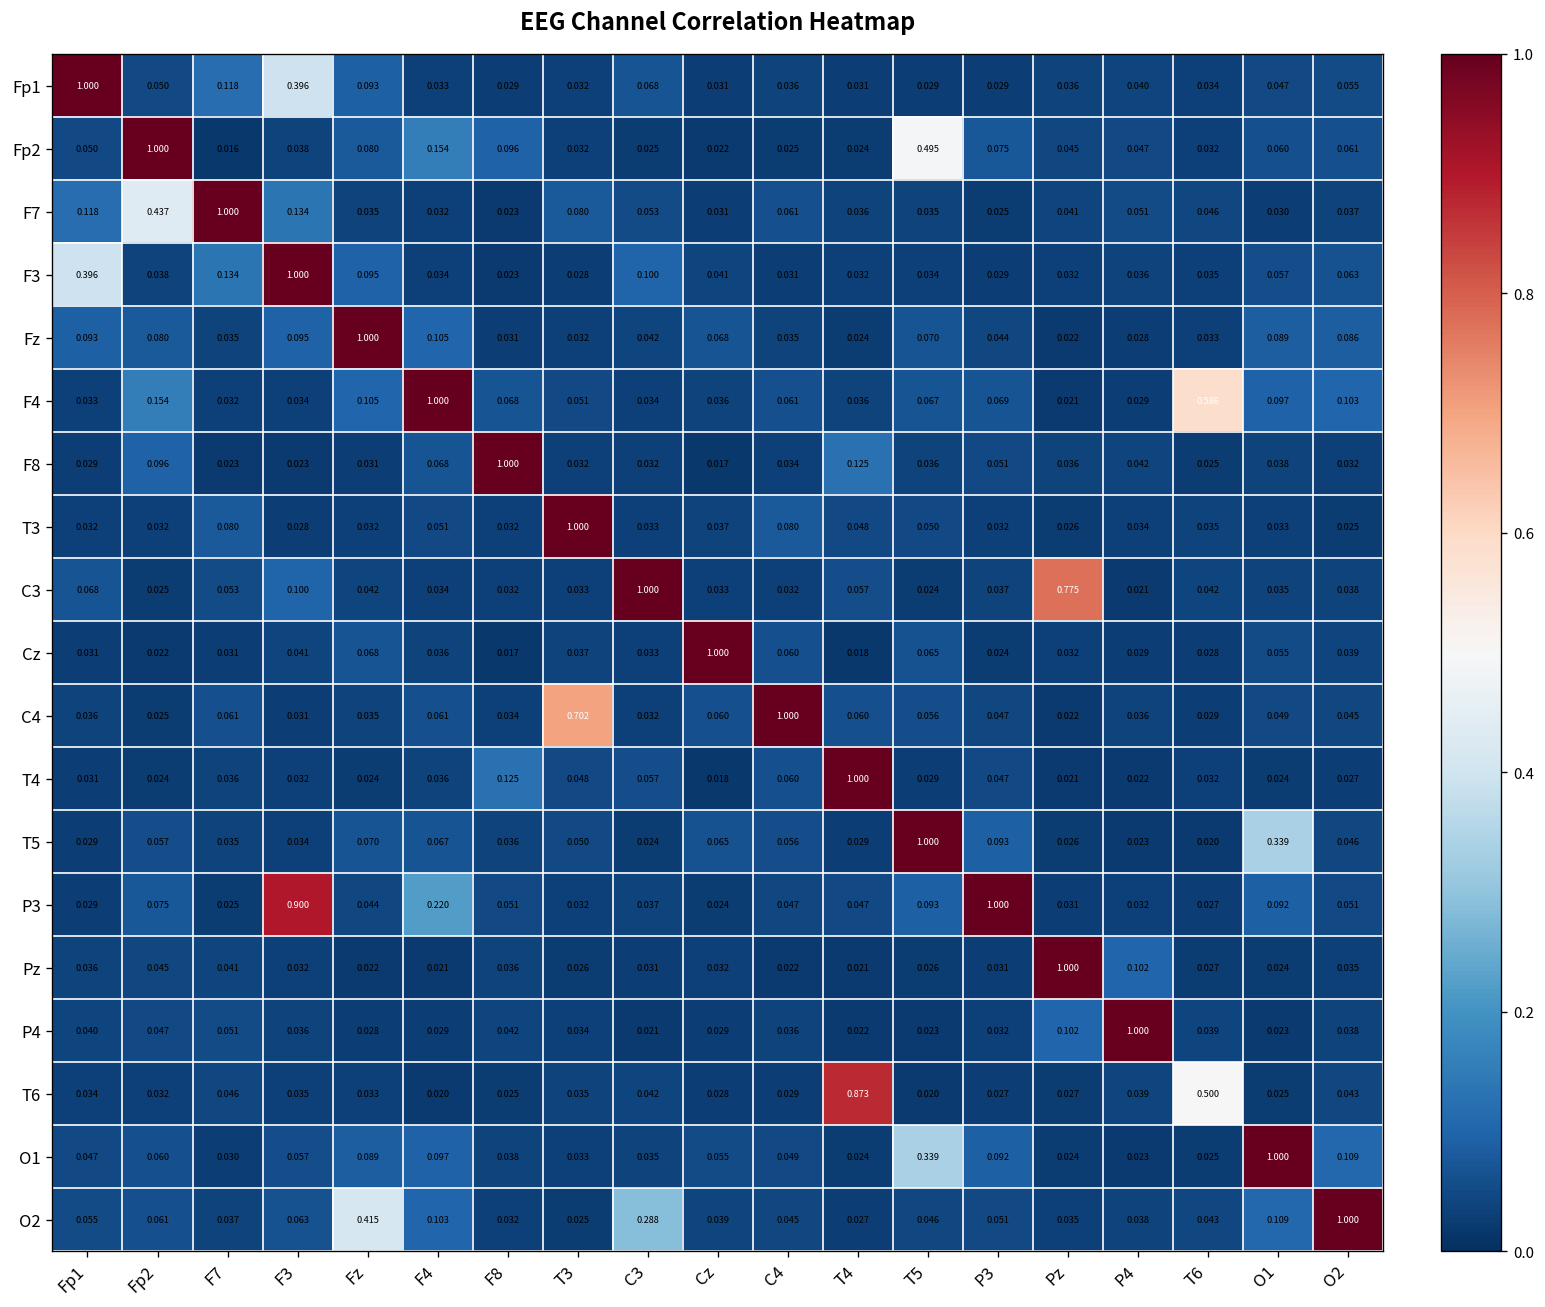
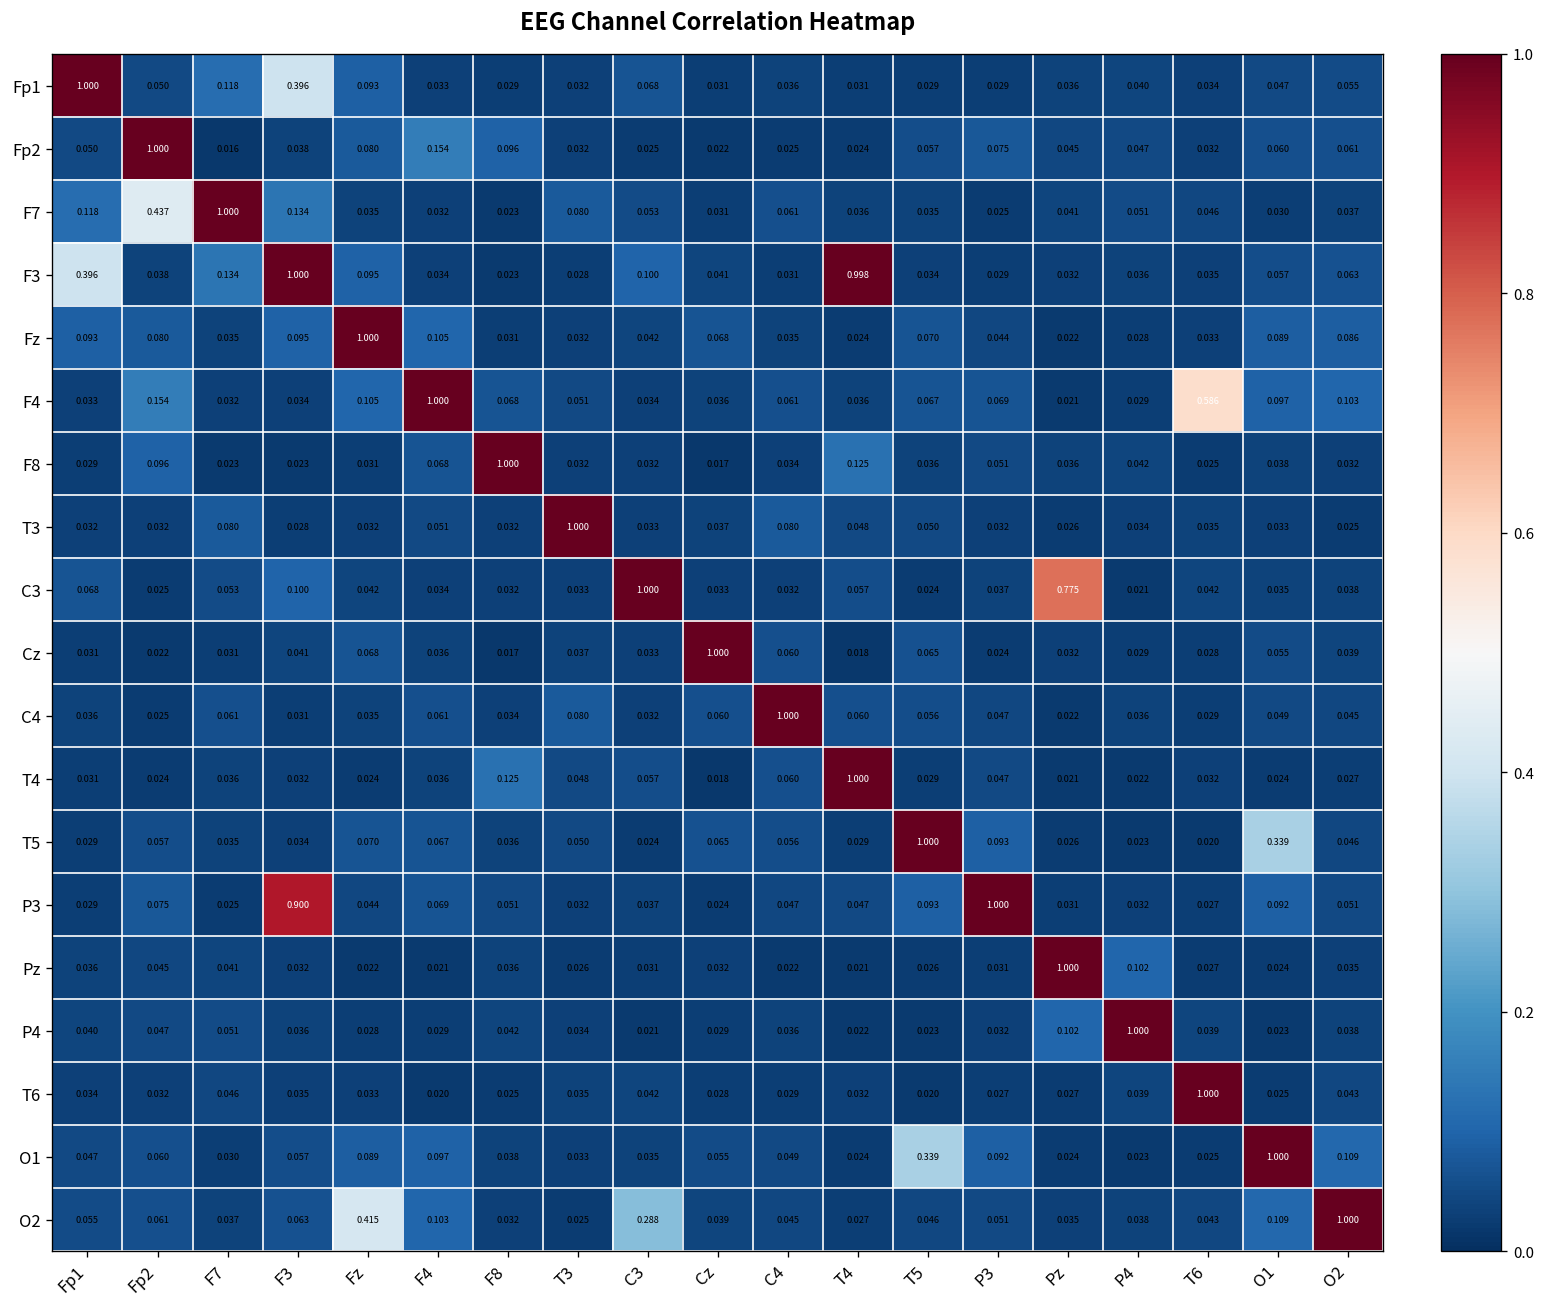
  {
    "Fp2": {
      "Fp1": 0.050,
      "Fp2": 1.000,
      "F7": 0.016,
      "F3": 0.038,
      "Fz": 0.080,
      "F4": 0.154,
      "F8": 0.096,
      "T3": 0.032,
      "C3": 0.025,
      "Cz": 0.022,
      "C4": 0.025,
      "T4": 0.024,
-     "T5": 0.495,
+     "T5": 0.057,
      "P3": 0.075,
      "Pz": 0.045,
      "P4": 0.047,
      "T6": 0.032,
      "O1": 0.060,
      "O2": 0.061
    },
    "F3": {
      "Fp1": 0.396,
      "Fp2": 0.038,
      "F7": 0.134,
      "F3": 1.000,
      "Fz": 0.095,
      "F4": 0.034,
      "F8": 0.023,
      "T3": 0.028,
      "C3": 0.100,
      "Cz": 0.041,
      "C4": 0.031,
-     "T4": 0.032,
+     "T4": 0.998,
      "T5": 0.034,
      "P3": 0.029,
      "Pz": 0.032,
      "P4": 0.036,
      "T6": 0.035,
      "O1": 0.057,
      "O2": 0.063
    },
    "C4": {
      "Fp1": 0.036,
      "Fp2": 0.025,
      "F7": 0.061,
      "F3": 0.031,
      "Fz": 0.035,
      "F4": 0.061,
      "F8": 0.034,
-     "T3": 0.702,
+     "T3": 0.080,
      "C3": 0.032,
      "Cz": 0.060,
      "C4": 1.000,
      "T4": 0.060,
      "T5": 0.056,
      "P3": 0.047,
      "Pz": 0.022,
      "P4": 0.036,
      "T6": 0.029,
      "O1": 0.049,
      "O2": 0.045
    },
    "P3": {
      "Fp1": 0.029,
      "Fp2": 0.075,
      "F7": 0.025,
      "F3": 0.900,
      "Fz": 0.044,
-     "F4": 0.220,
+     "F4": 0.069,
      "F8": 0.051,
      "T3": 0.032,
      "C3": 0.037,
      "Cz": 0.024,
      "C4": 0.047,
      "T4": 0.047,
      "T5": 0.093,
      "P3": 1.000,
      "Pz": 0.031,
      "P4": 0.032,
      "T6": 0.027,
      "O1": 0.092,
      "O2": 0.051
    },
    "T6": {
      "Fp1": 0.034,
      "Fp2": 0.032,
      "F7": 0.046,
      "F3": 0.035,
      "Fz": 0.033,
      "F4": 0.020,
      "F8": 0.025,
      "T3": 0.035,
      "C3": 0.042,
      "Cz": 0.028,
      "C4": 0.029,
-     "T4": 0.873,
+     "T4": 0.032,
      "T5": 0.020,
      "P3": 0.027,
      "Pz": 0.027,
      "P4": 0.039,
-     "T6": 0.500,
+     "T6": 1.000,
      "O1": 0.025,
      "O2": 0.043
    }
  }
